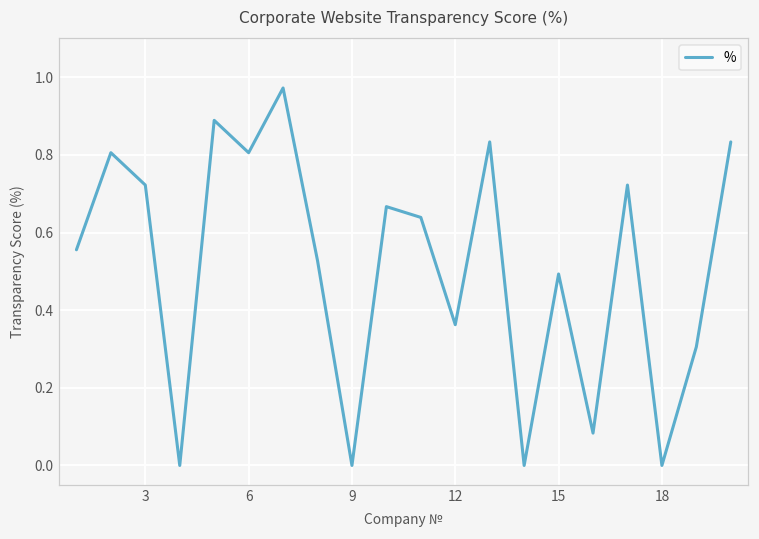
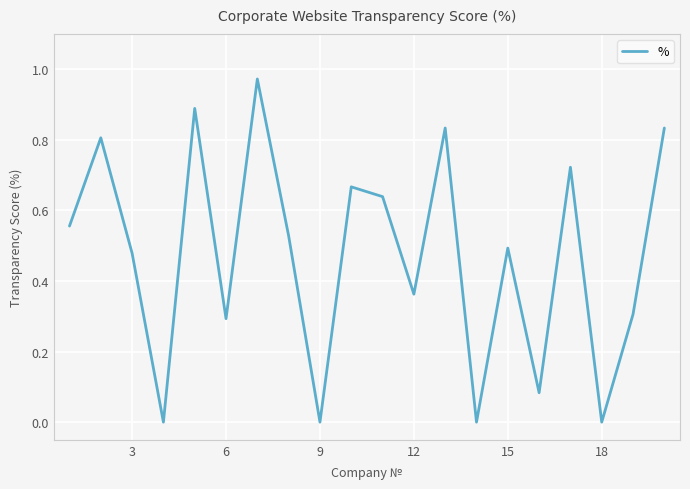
  {
-   "3": 0.72,
-   "6": 0.81,
+   "3": 0.48,
+   "6": 0.29,
    "9": 0.00,
    "12": 0.36,
    "15": 0.49,
    "18": 0.00
  }
